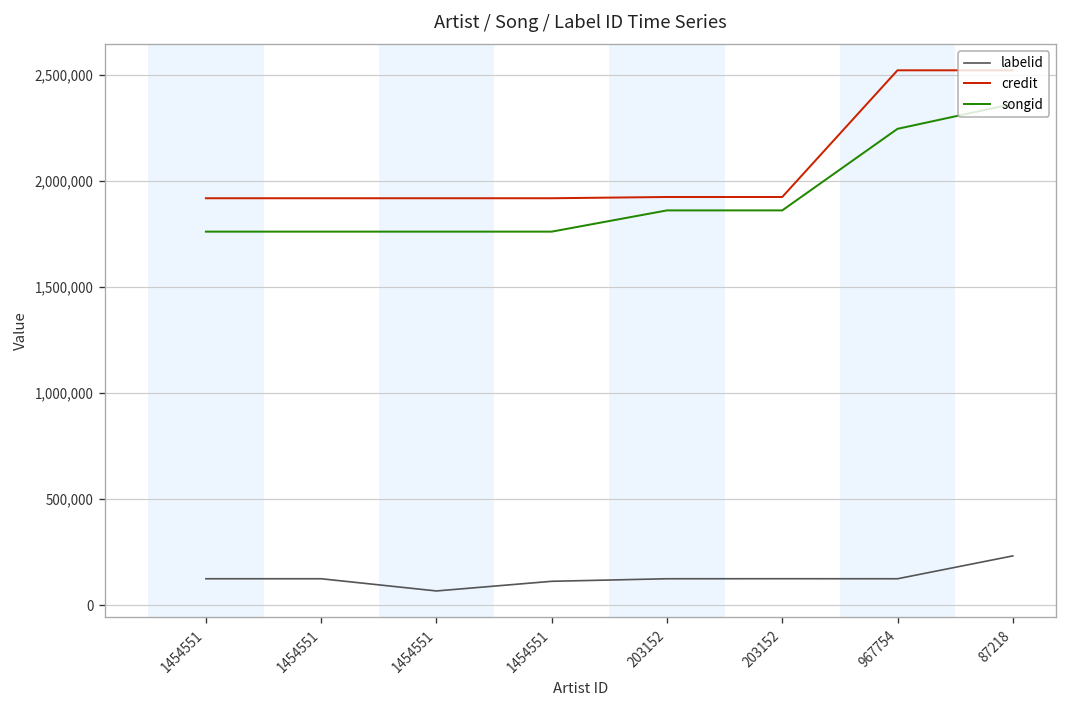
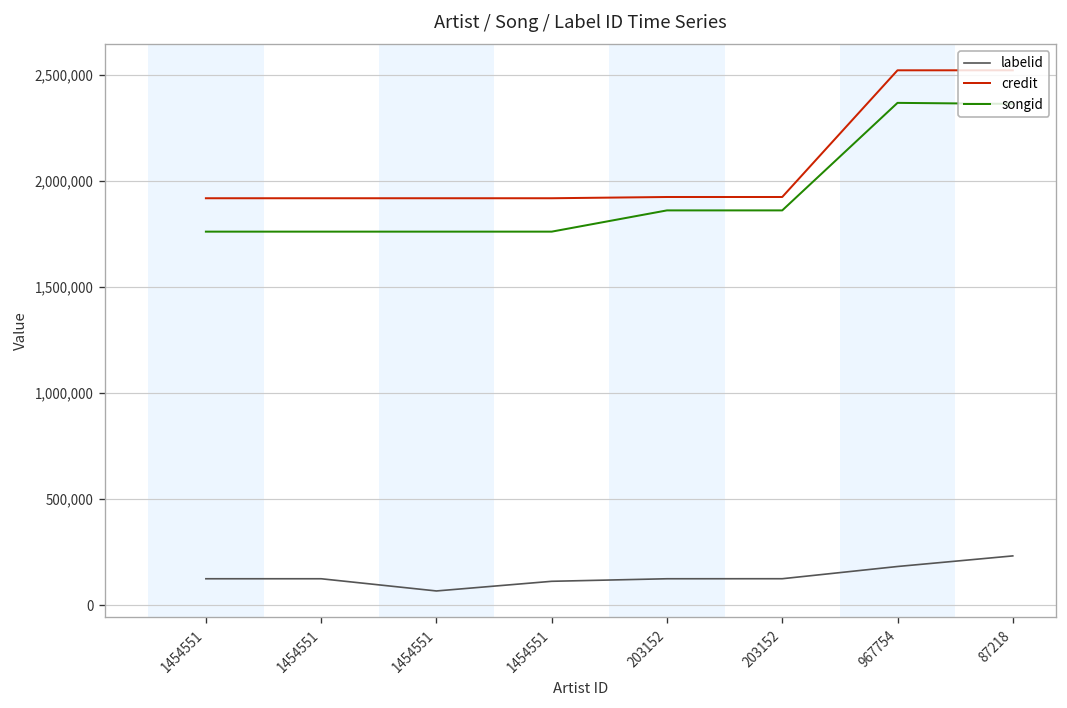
  {
    "labelid": {
-     "967754": "120,000",
+     "967754": "180,000",
      "87218": "230,000"
    },
    "credit": {
      "967754": "2,520,000"
    },
    "songid": {
-     "967754": "2,250,000"
+     "967754": "2,370,000"
    }
  }
